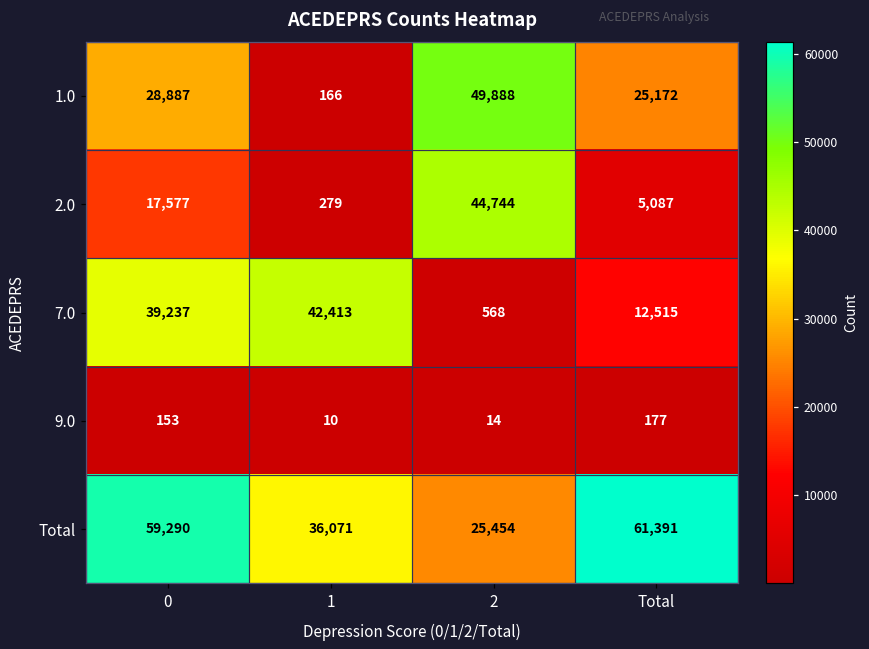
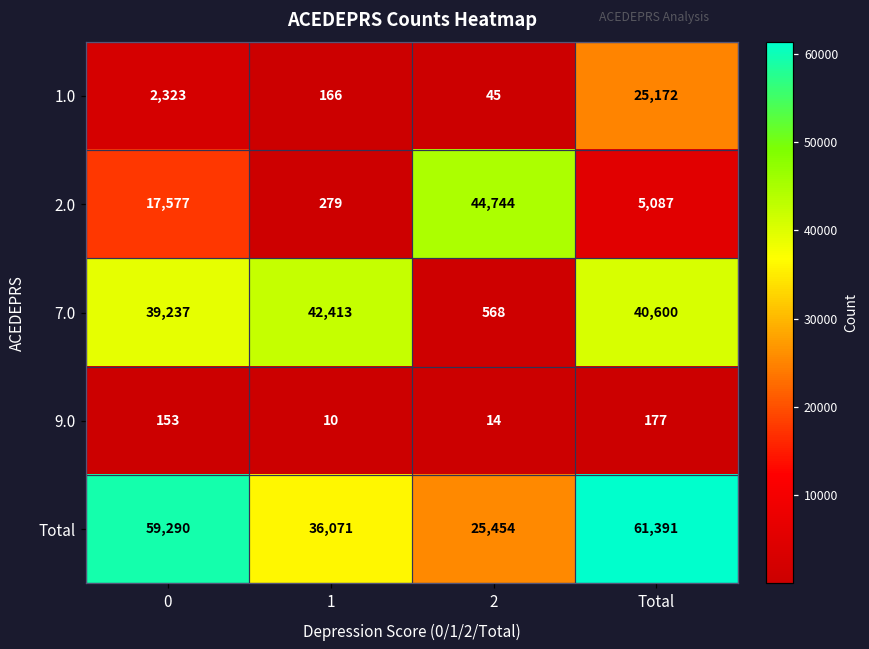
  {
    "1.0": {
-     "0": "28,887",
+     "0": "2,323",
      "1": "166",
-     "2": "49,888",
+     "2": "45",
      "Total": "25,172"
    },
    "2.0": {
      "0": "17,577",
      "1": "279",
      "2": "44,744",
      "Total": "5,087"
    },
    "7.0": {
      "0": "39,237",
      "1": "42,413",
      "2": "568",
-     "Total": "12,515"
+     "Total": "40,600"
    },
    "9.0": {
      "0": "153",
      "1": "10",
      "2": "14",
      "Total": "177"
    },
    "Total": {
      "0": "59,290",
      "1": "36,071",
      "2": "25,454",
      "Total": "61,391"
    }
  }
